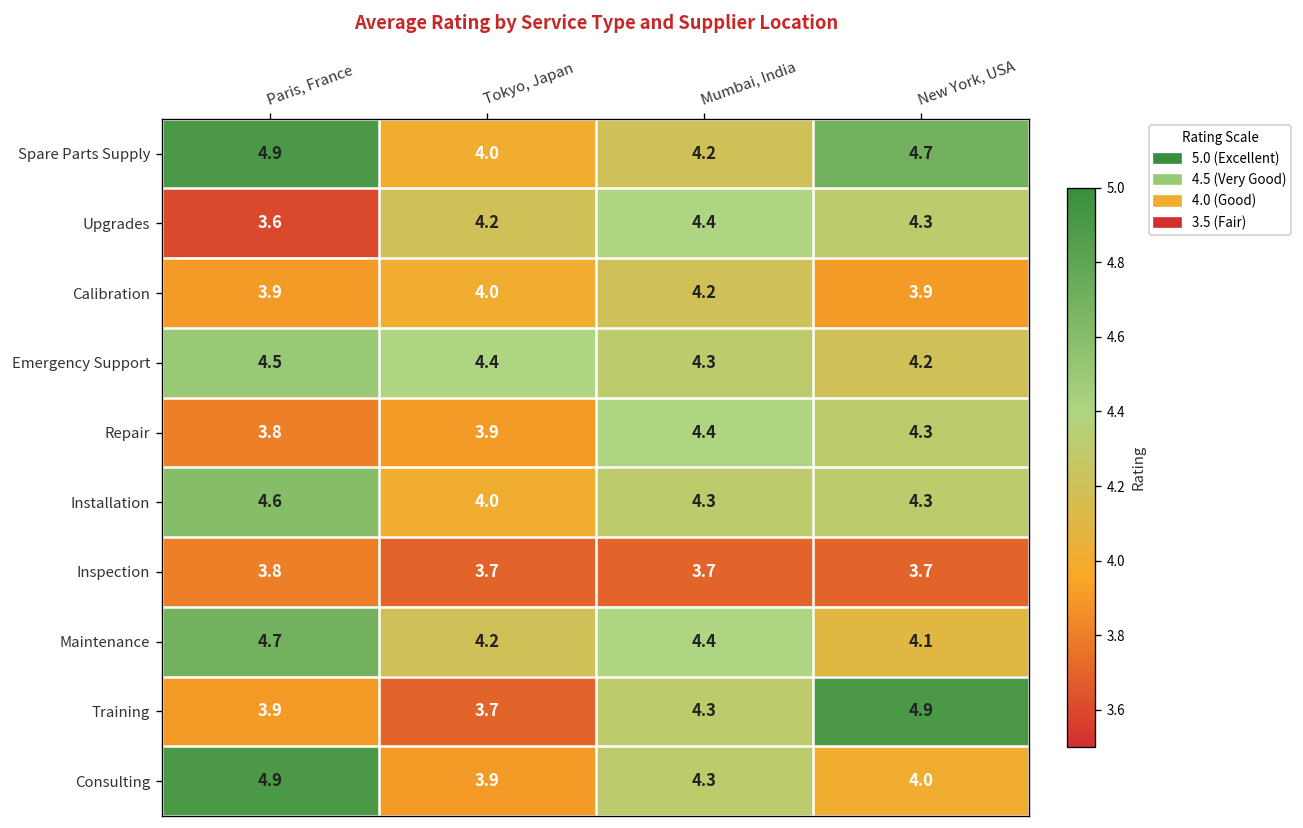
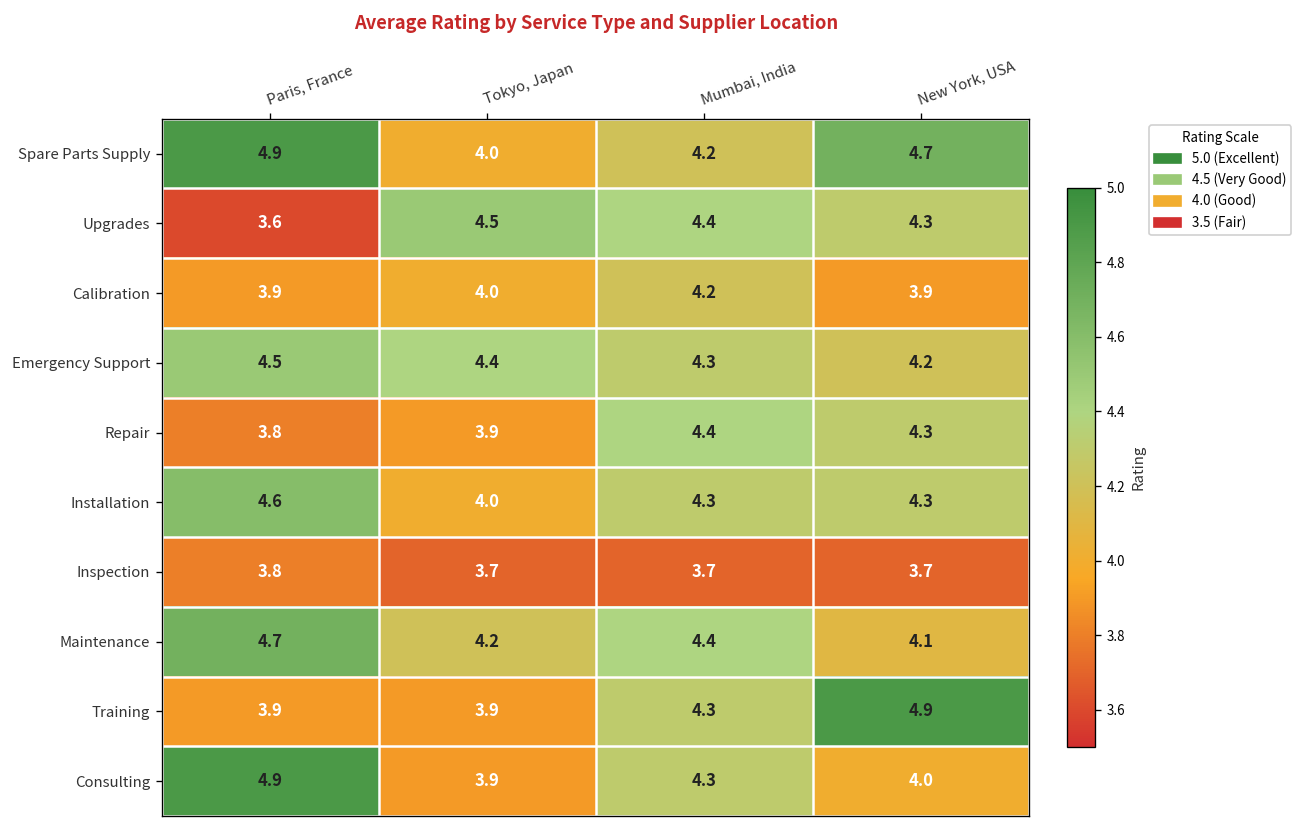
  {
    "Spare Parts Supply": {
      "Paris, France": 4.9,
      "Tokyo, Japan": 4.0,
      "Mumbai, India": 4.2,
      "New York, USA": 4.7
    },
    "Upgrades": {
      "Paris, France": 3.6,
-     "Tokyo, Japan": 4.2,
+     "Tokyo, Japan": 4.5,
      "Mumbai, India": 4.4,
      "New York, USA": 4.3
    },
    "Calibration": {
      "Paris, France": 3.9,
      "Tokyo, Japan": 4.0,
      "Mumbai, India": 4.2,
      "New York, USA": 3.9
    },
    "Emergency Support": {
      "Paris, France": 4.5,
      "Tokyo, Japan": 4.4,
      "Mumbai, India": 4.3,
      "New York, USA": 4.2
    },
    "Repair": {
      "Paris, France": 3.8,
      "Tokyo, Japan": 3.9,
      "Mumbai, India": 4.4,
      "New York, USA": 4.3
    },
    "Installation": {
      "Paris, France": 4.6,
      "Tokyo, Japan": 4.0,
      "Mumbai, India": 4.3,
      "New York, USA": 4.3
    },
    "Inspection": {
      "Paris, France": 3.8,
      "Tokyo, Japan": 3.7,
      "Mumbai, India": 3.7,
      "New York, USA": 3.7
    },
    "Maintenance": {
      "Paris, France": 4.7,
      "Tokyo, Japan": 4.2,
      "Mumbai, India": 4.4,
      "New York, USA": 4.1
    },
    "Training": {
      "Paris, France": 3.9,
-     "Tokyo, Japan": 3.7,
+     "Tokyo, Japan": 3.9,
      "Mumbai, India": 4.3,
      "New York, USA": 4.9
    },
    "Consulting": {
      "Paris, France": 4.9,
      "Tokyo, Japan": 3.9,
      "Mumbai, India": 4.3,
      "New York, USA": 4.0
    }
  }
